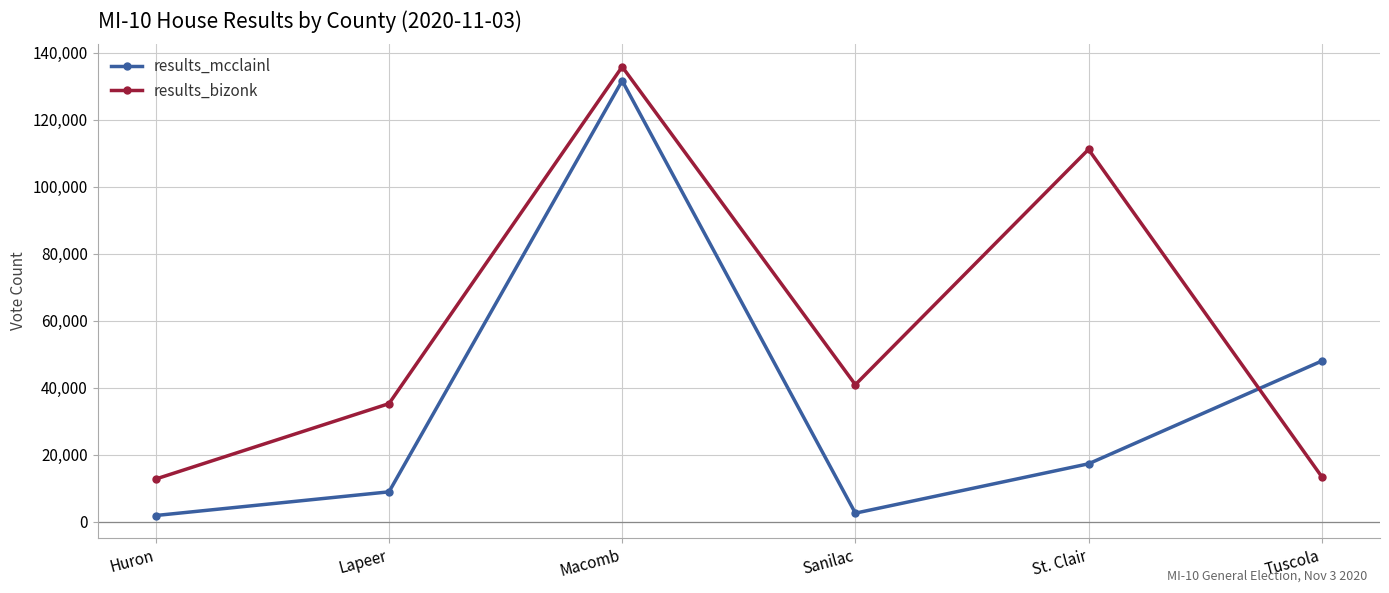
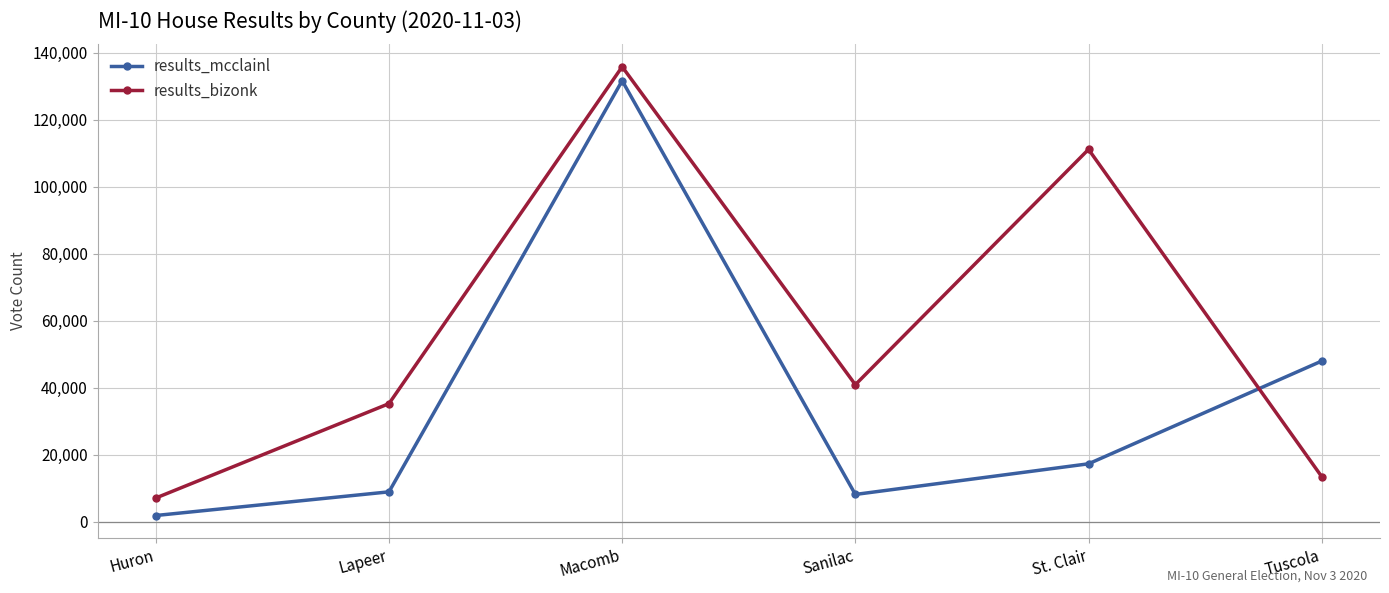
  {
    "results_mcclainl": {
      "Huron": "2,000",
      "Lapeer": "9,000",
      "Macomb": "132,000",
-     "Sanilac": "3,000",
+     "Sanilac": "8,000",
      "St. Clair": "17,000",
      "Tuscola": "48,000"
    },
    "results_bizonk": {
-     "Huron": "13,000",
+     "Huron": "7,000",
      "Lapeer": "35,000",
      "Macomb": "136,000",
      "Sanilac": "41,000",
      "St. Clair": "111,000",
      "Tuscola": "14,000"
    }
  }
